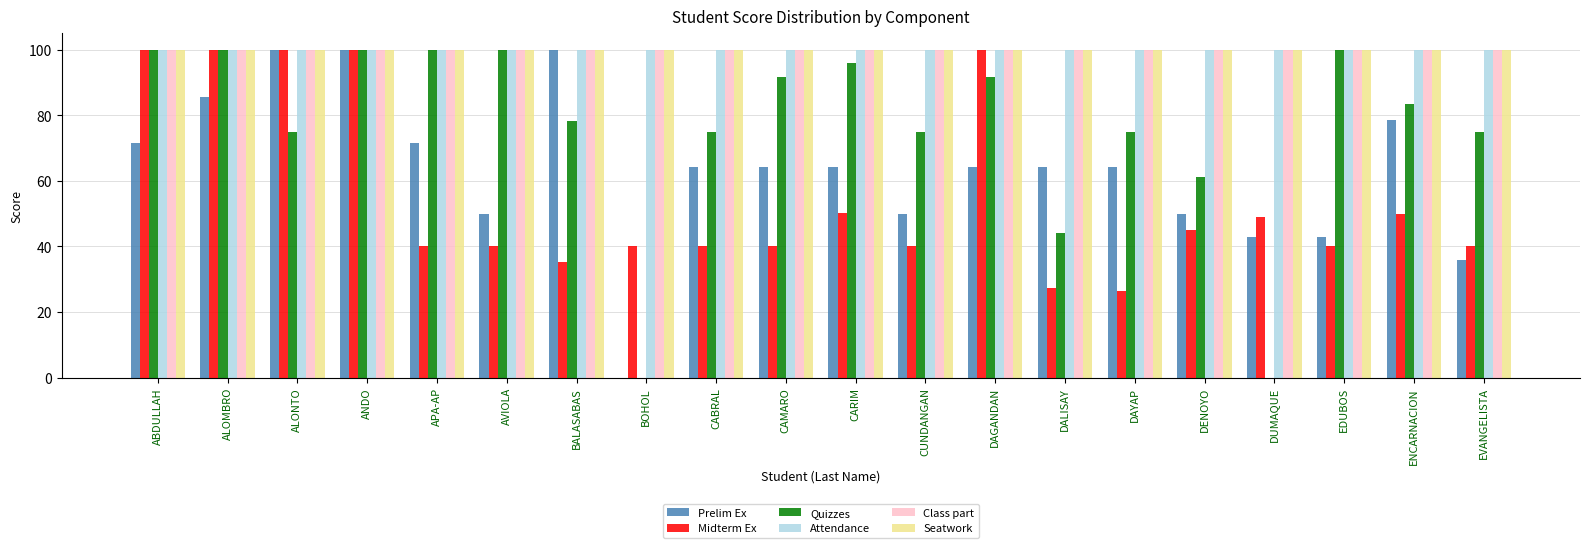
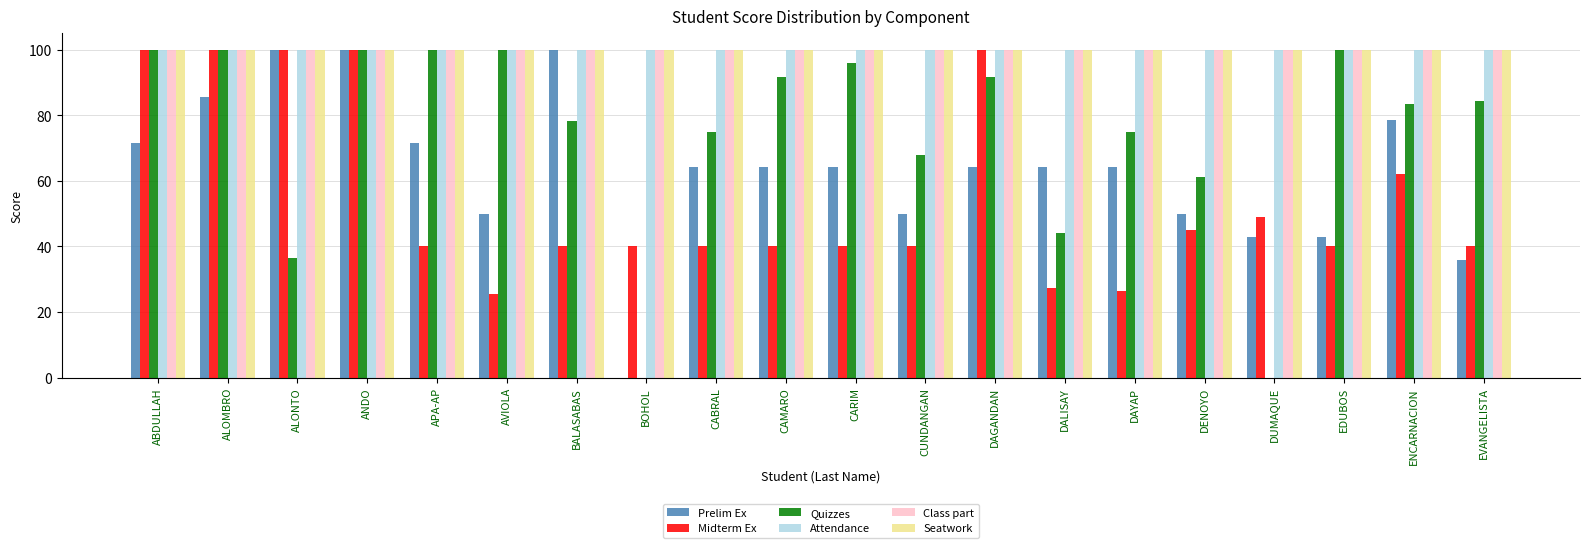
  {
    "Prelim Ex": {
      "ABDULLAH": 71,
      "ALOMBRO": 86,
      "ALONTO": 100,
      "ANDO": 100,
      "APA-AP": 71,
      "AVIOLA": 50,
      "BALASABAS": 100,
      "BOHOL": 0,
      "CABRAL": 64,
      "CAMARO": 64,
      "CARIM": 64,
      "CUNDANGAN": 50,
      "DAGANDAN": 64,
      "DALISAY": 64,
      "DAYAP": 64,
      "DENOYO": 50,
      "DUMAQUE": 43,
      "EDUBOS": 43,
      "ENCARNACION": 79,
      "EVANGELISTA": 36
    },
    "Midterm Ex": {
      "ABDULLAH": 100,
      "ALOMBRO": 100,
      "ALONTO": 100,
      "ANDO": 100,
      "APA-AP": 40,
-     "AVIOLA": 40,
-     "BALASABAS": 35,
+     "AVIOLA": 26,
+     "BALASABAS": 40,
      "BOHOL": 40,
      "CABRAL": 40,
      "CAMARO": 40,
-     "CARIM": 50,
+     "CARIM": 40,
      "CUNDANGAN": 40,
      "DAGANDAN": 100,
      "DALISAY": 27,
      "DAYAP": 27,
      "DENOYO": 45,
      "DUMAQUE": 49,
      "EDUBOS": 40,
-     "ENCARNACION": 50,
+     "ENCARNACION": 62,
      "EVANGELISTA": 40
    },
    "Quizzes": {
      "ABDULLAH": 100,
      "ALOMBRO": 100,
-     "ALONTO": 75,
+     "ALONTO": 37,
      "ANDO": 100,
      "APA-AP": 100,
      "AVIOLA": 100,
      "BALASABAS": 78,
      "BOHOL": 0,
      "CABRAL": 75,
      "CAMARO": 92,
      "CARIM": 96,
-     "CUNDANGAN": 75,
+     "CUNDANGAN": 68,
      "DAGANDAN": 92,
      "DALISAY": 44,
      "DAYAP": 75,
      "DENOYO": 61,
      "DUMAQUE": 0,
      "EDUBOS": 100,
      "ENCARNACION": 83,
-     "EVANGELISTA": 75
+     "EVANGELISTA": 84
    },
    "Attendance": {
      "ABDULLAH": 100,
      "ALOMBRO": 100,
      "ALONTO": 100,
      "ANDO": 100,
      "APA-AP": 100,
      "AVIOLA": 100,
      "BALASABAS": 100,
      "BOHOL": 100,
      "CABRAL": 100,
      "CAMARO": 100,
      "CARIM": 100,
      "CUNDANGAN": 100,
      "DAGANDAN": 100,
      "DALISAY": 100,
      "DAYAP": 100,
      "DENOYO": 100,
      "DUMAQUE": 100,
      "EDUBOS": 100,
      "ENCARNACION": 100,
      "EVANGELISTA": 100
    },
    "Class part": {
      "ABDULLAH": 100,
      "ALOMBRO": 100,
      "ALONTO": 100,
      "ANDO": 100,
      "APA-AP": 100,
      "AVIOLA": 100,
      "BALASABAS": 100,
      "BOHOL": 100,
      "CABRAL": 100,
      "CAMARO": 100,
      "CARIM": 100,
      "CUNDANGAN": 100,
      "DAGANDAN": 100,
      "DALISAY": 100,
      "DAYAP": 100,
      "DENOYO": 100,
      "DUMAQUE": 100,
      "EDUBOS": 100,
      "ENCARNACION": 100,
      "EVANGELISTA": 100
    },
    "Seatwork": {
      "ABDULLAH": 100,
      "ALOMBRO": 100,
      "ALONTO": 100,
      "ANDO": 100,
      "APA-AP": 100,
      "AVIOLA": 100,
      "BALASABAS": 100,
      "BOHOL": 100,
      "CABRAL": 100,
      "CAMARO": 100,
      "CARIM": 100,
      "CUNDANGAN": 100,
      "DAGANDAN": 100,
      "DALISAY": 100,
      "DAYAP": 100,
      "DENOYO": 100,
      "DUMAQUE": 100,
      "EDUBOS": 100,
      "ENCARNACION": 100,
      "EVANGELISTA": 100
    }
  }
